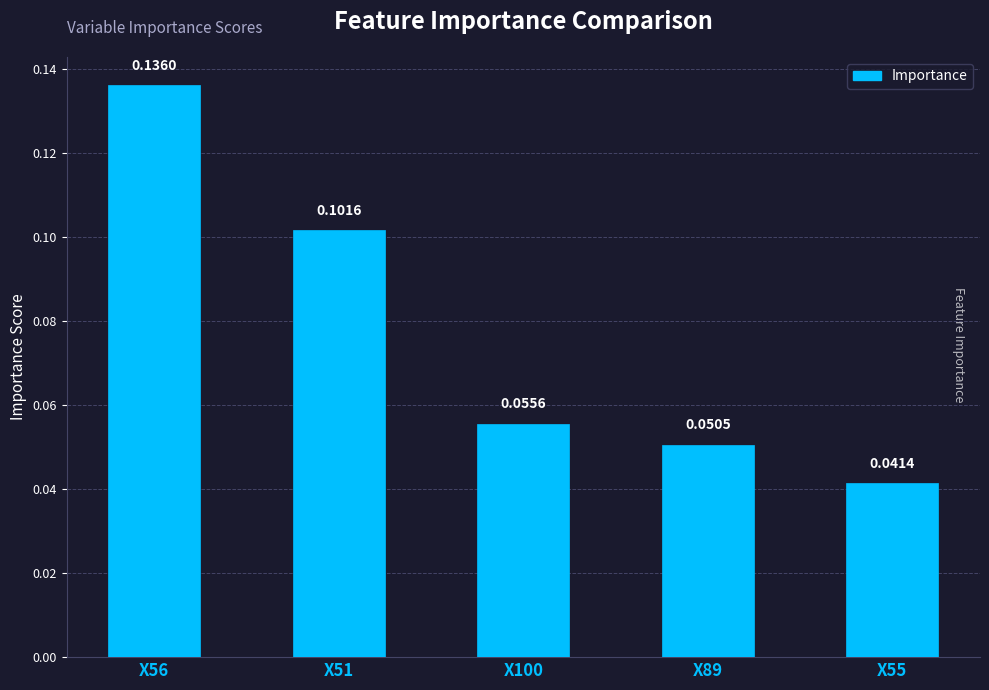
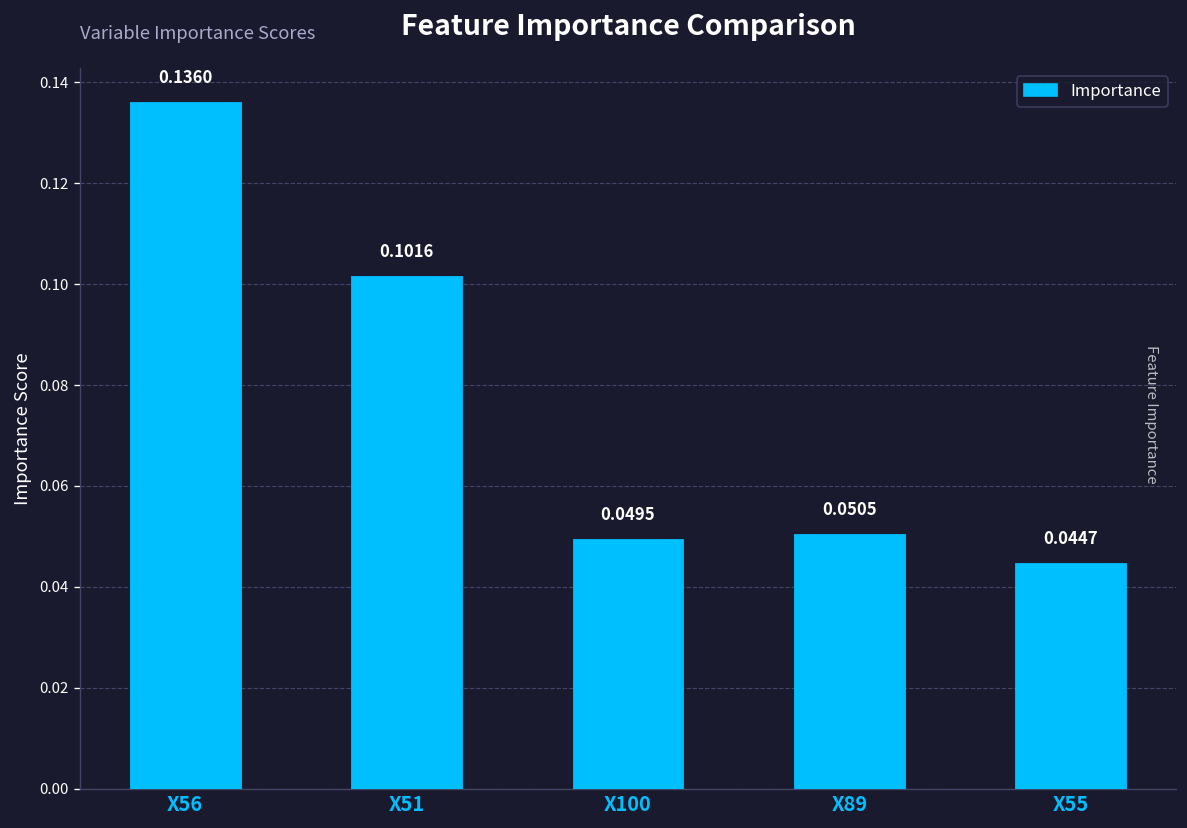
  {
    "X56": 0.1360,
    "X51": 0.1016,
-   "X100": 0.0556,
+   "X100": 0.0495,
    "X89": 0.0505,
-   "X55": 0.0414
+   "X55": 0.0447
  }
